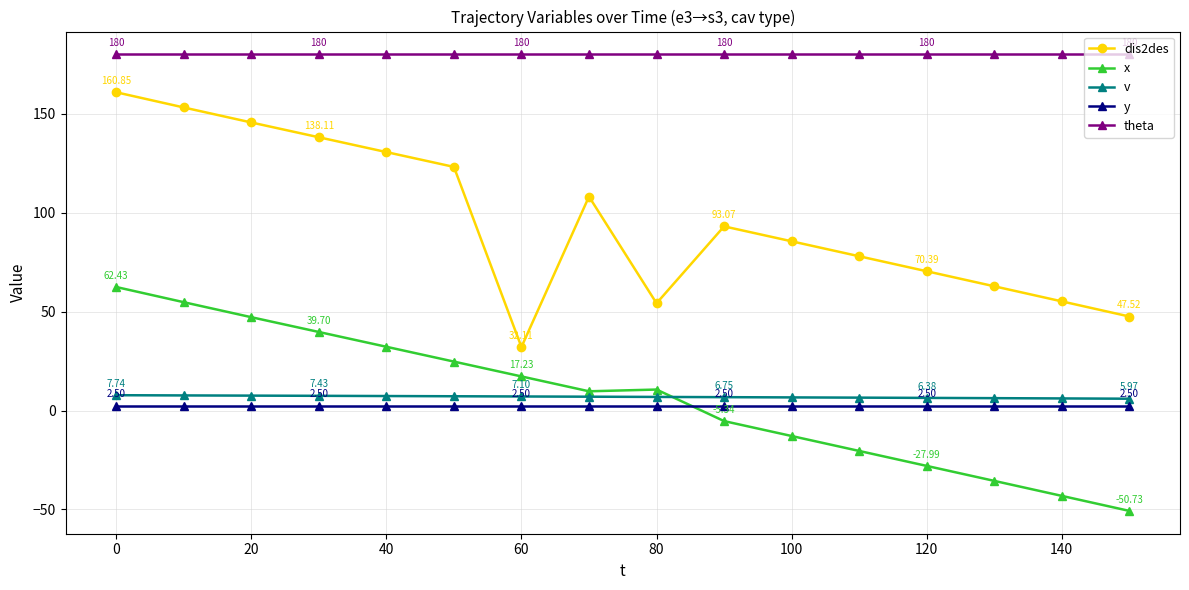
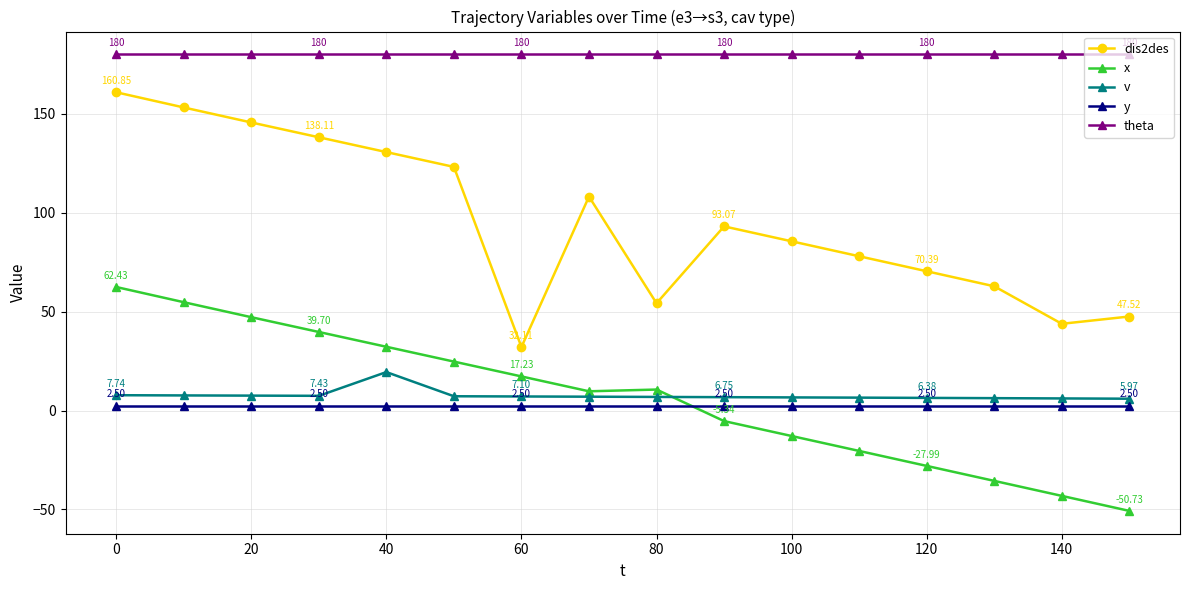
  {
    "dis2des": {
      "20": 146,
      "40": 131,
      "80": 54,
      "100": 86,
-     "140": 55
+     "140": 44
    },
    "x": {
      "0": 62.43,
      "60": 17.23,
      "120": -27.99
    },
    "v": {
      "20": 8,
-     "40": 7,
+     "40": 19,
      "80": 7,
      "100": 7,
      "140": 6
    },
    "y": {
      "20": 3,
      "40": 3,
      "80": 3,
      "100": 3,
      "140": 3
    },
    "theta": {
      "0": 180,
      "60": 180,
      "120": 180
    }
  }
